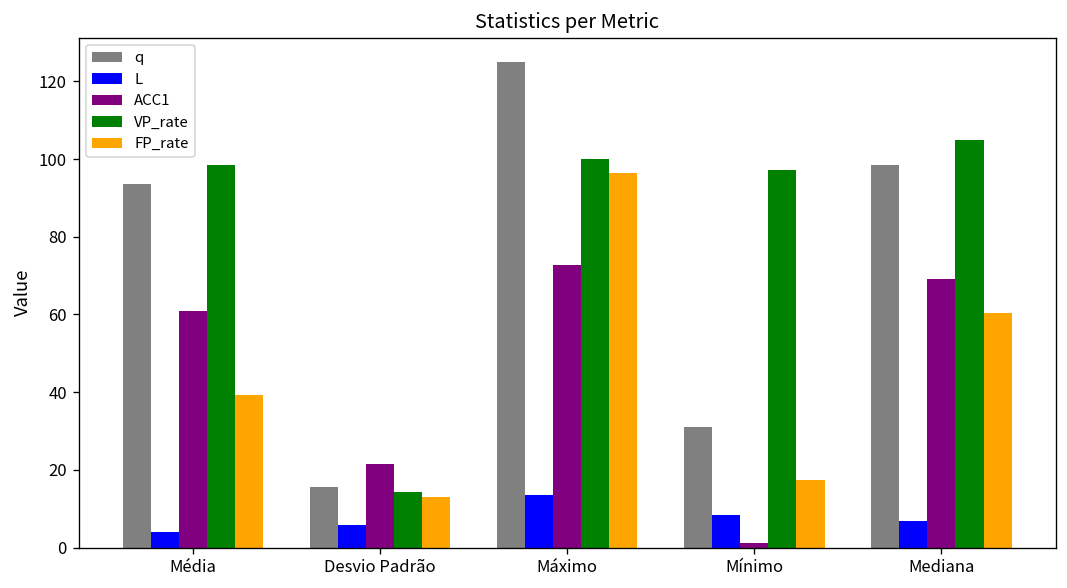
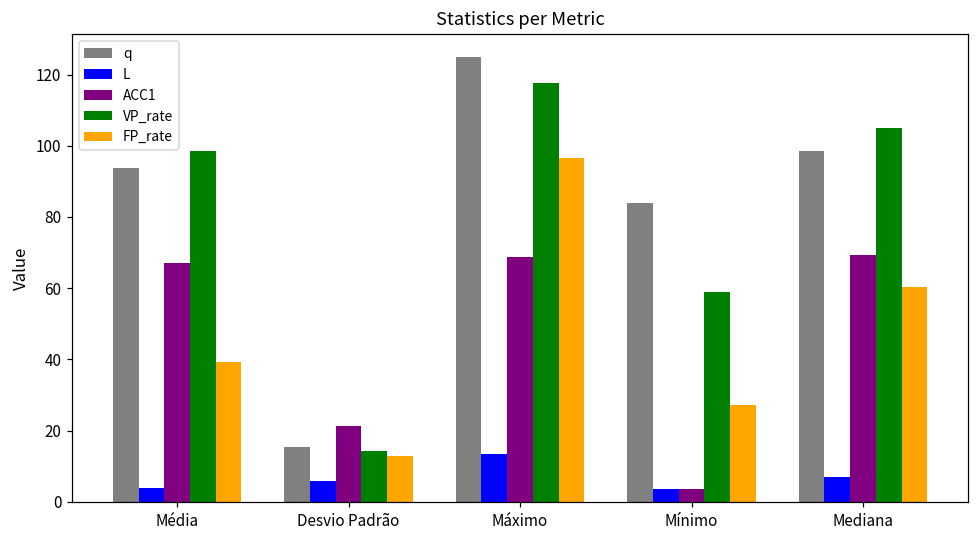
  {
    "q": {
      "Média": 94,
      "Desvio Padrão": 15,
      "Máximo": 125,
-     "Mínimo": 31,
+     "Mínimo": 84,
      "Mediana": 99
    },
    "L": {
      "Média": 4,
      "Desvio Padrão": 6,
      "Máximo": 13,
-     "Mínimo": 8,
+     "Mínimo": 3,
      "Mediana": 7
    },
    "ACC1": {
-     "Média": 61,
+     "Média": 67,
      "Desvio Padrão": 21,
-     "Máximo": 73,
-     "Mínimo": 1,
+     "Máximo": 69,
+     "Mínimo": 4,
      "Mediana": 69
    },
    "VP_rate": {
      "Média": 99,
      "Desvio Padrão": 14,
-     "Máximo": 100,
-     "Mínimo": 97,
+     "Máximo": 118,
+     "Mínimo": 59,
      "Mediana": 105
    },
    "FP_rate": {
      "Média": 39,
      "Desvio Padrão": 13,
      "Máximo": 96,
-     "Mínimo": 17,
+     "Mínimo": 27,
      "Mediana": 60
    }
  }
